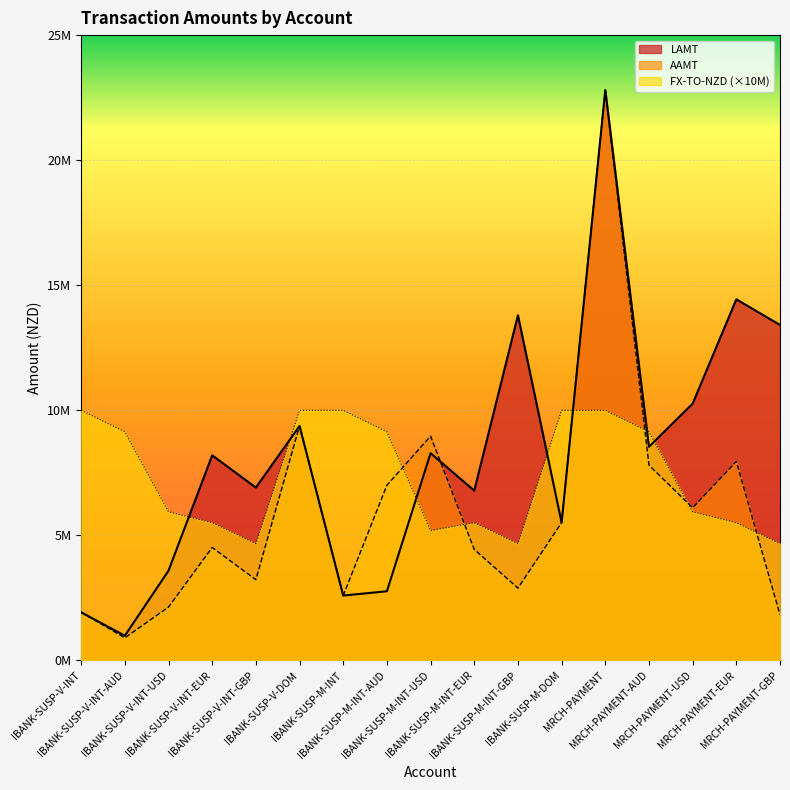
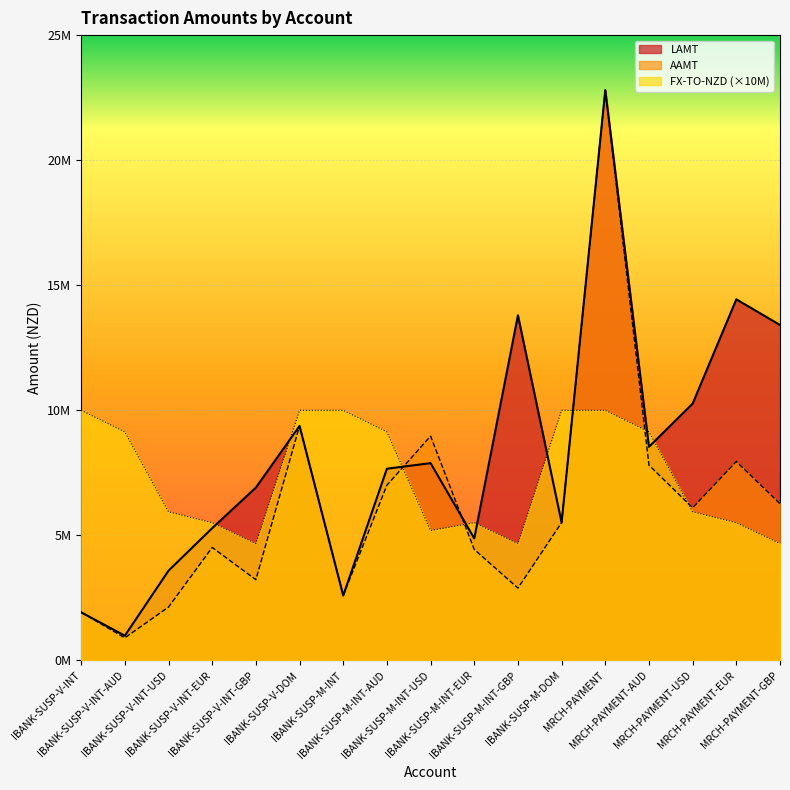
  {
    "LAMT": {
      "IBANK-SUSP-V-INT-USD": 3600000,
-     "IBANK-SUSP-V-INT-EUR": 8200000,
+     "IBANK-SUSP-V-INT-EUR": 5300000,
      "IBANK-SUSP-V-INT-GBP": 6900000,
-     "IBANK-SUSP-M-INT-AUD": 2800000,
-     "IBANK-SUSP-M-INT-USD": 8300000,
-     "IBANK-SUSP-M-INT-EUR": 6800000,
+     "IBANK-SUSP-M-INT-AUD": 7700000,
+     "IBANK-SUSP-M-INT-USD": 7900000,
+     "IBANK-SUSP-M-INT-EUR": 4900000,
      "IBANK-SUSP-M-INT-GBP": 13800000,
      "MRCH-PAYMENT-AUD": 8500000,
      "MRCH-PAYMENT-USD": 10300000,
      "MRCH-PAYMENT-EUR": 14400000,
      "MRCH-PAYMENT-GBP": 13400000
    },
    "AAMT": {
      "IBANK-SUSP-V-INT-USD": 2100000,
      "IBANK-SUSP-V-INT-EUR": 4500000,
      "IBANK-SUSP-V-INT-GBP": 3200000,
      "IBANK-SUSP-M-INT-AUD": 7000000,
      "IBANK-SUSP-M-INT-USD": 9000000,
      "IBANK-SUSP-M-INT-EUR": 4400000,
      "IBANK-SUSP-M-INT-GBP": 2900000,
      "MRCH-PAYMENT-AUD": 7800000,
      "MRCH-PAYMENT-USD": 6100000,
      "MRCH-PAYMENT-EUR": 8000000,
-     "MRCH-PAYMENT-GBP": 1800000
+     "MRCH-PAYMENT-GBP": 6300000
    },
    "FX-TO-NZD (×10M)": {
      "IBANK-SUSP-V-INT": 10000000,
      "IBANK-SUSP-V-INT-AUD": 9100000,
      "IBANK-SUSP-V-INT-USD": 5900000,
      "IBANK-SUSP-V-INT-EUR": 5500000,
      "IBANK-SUSP-V-INT-GBP": 4700000,
      "IBANK-SUSP-V-DOM": 10000000,
      "IBANK-SUSP-M-INT": 10000000,
      "IBANK-SUSP-M-INT-AUD": 9100000,
      "IBANK-SUSP-M-INT-USD": 5200000,
      "IBANK-SUSP-M-INT-EUR": 5500000,
      "IBANK-SUSP-M-INT-GBP": 4700000,
      "IBANK-SUSP-M-DOM": 10000000,
      "MRCH-PAYMENT": 10000000,
      "MRCH-PAYMENT-AUD": 9100000,
      "MRCH-PAYMENT-USD": 5900000,
      "MRCH-PAYMENT-EUR": 5500000,
      "MRCH-PAYMENT-GBP": 4700000
    }
  }
